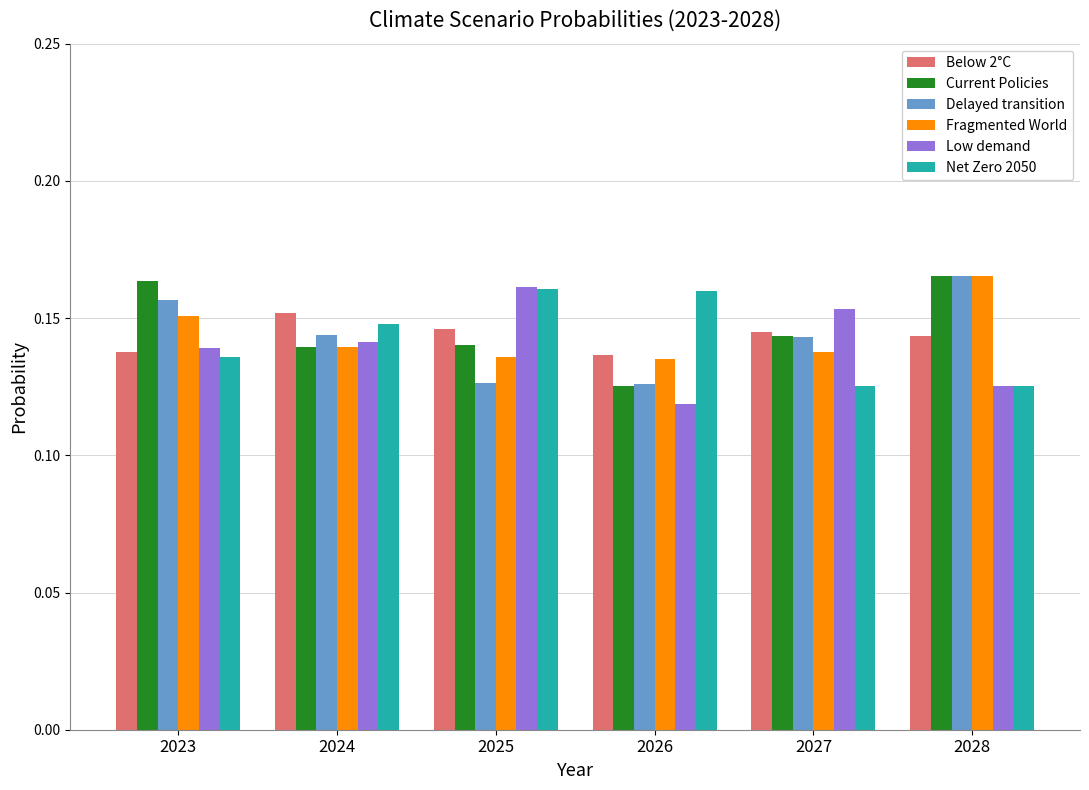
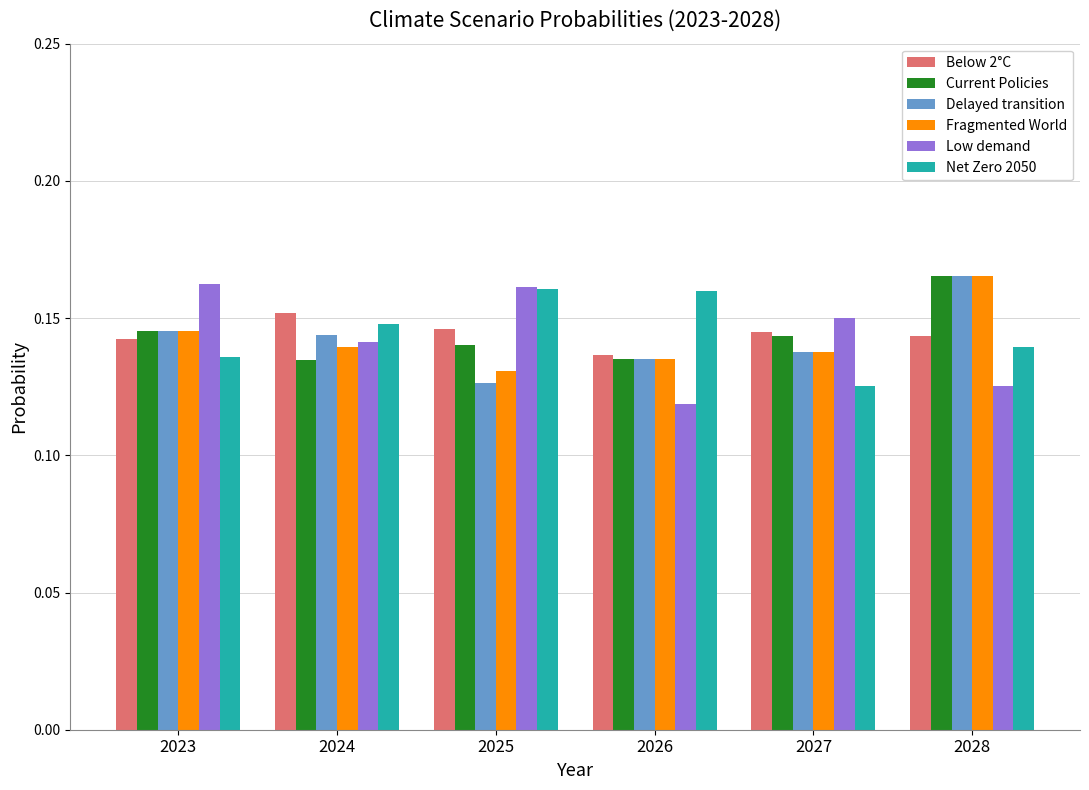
  {
    "Below 2°C": {
-     "2023": 0.137,
+     "2023": 0.142,
      "2024": 0.152,
      "2025": 0.146,
      "2026": 0.137,
      "2027": 0.145,
      "2028": 0.143
    },
    "Current Policies": {
-     "2023": 0.164,
-     "2024": 0.139,
+     "2023": 0.145,
+     "2024": 0.135,
      "2025": 0.140,
-     "2026": 0.125,
+     "2026": 0.135,
      "2027": 0.143,
      "2028": 0.165
    },
    "Delayed transition": {
-     "2023": 0.157,
+     "2023": 0.145,
      "2024": 0.144,
      "2025": 0.126,
-     "2026": 0.126,
-     "2027": 0.143,
+     "2026": 0.135,
+     "2027": 0.138,
      "2028": 0.165
    },
    "Fragmented World": {
-     "2023": 0.151,
+     "2023": 0.145,
      "2024": 0.139,
-     "2025": 0.136,
+     "2025": 0.131,
      "2026": 0.135,
      "2027": 0.138,
      "2028": 0.165
    },
    "Low demand": {
-     "2023": 0.139,
+     "2023": 0.162,
      "2024": 0.141,
      "2025": 0.161,
      "2026": 0.119,
-     "2027": 0.153,
+     "2027": 0.150,
      "2028": 0.125
    },
    "Net Zero 2050": {
      "2023": 0.136,
      "2024": 0.148,
      "2025": 0.161,
      "2026": 0.160,
      "2027": 0.125,
-     "2028": 0.125
+     "2028": 0.139
    }
  }
